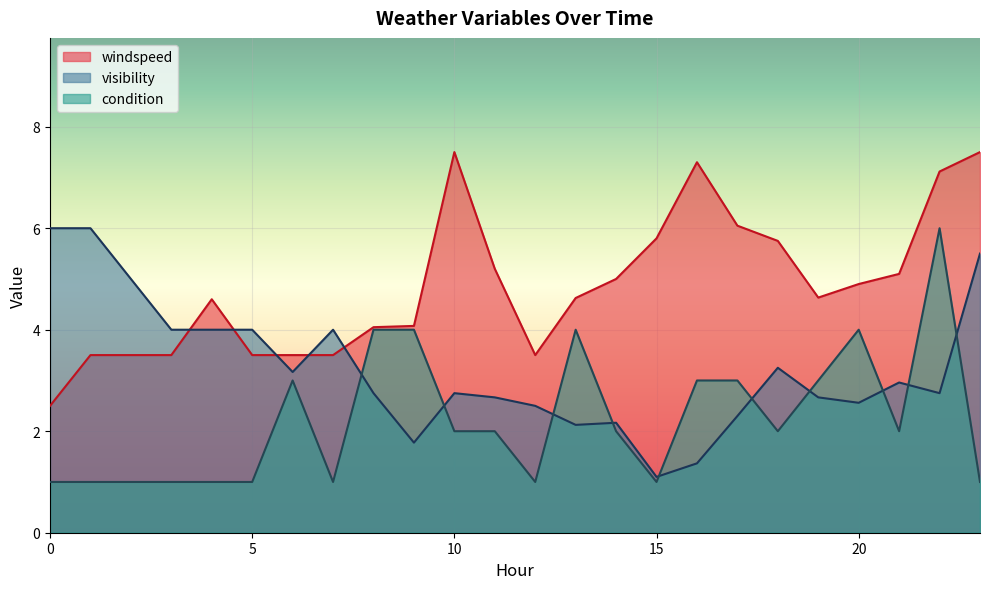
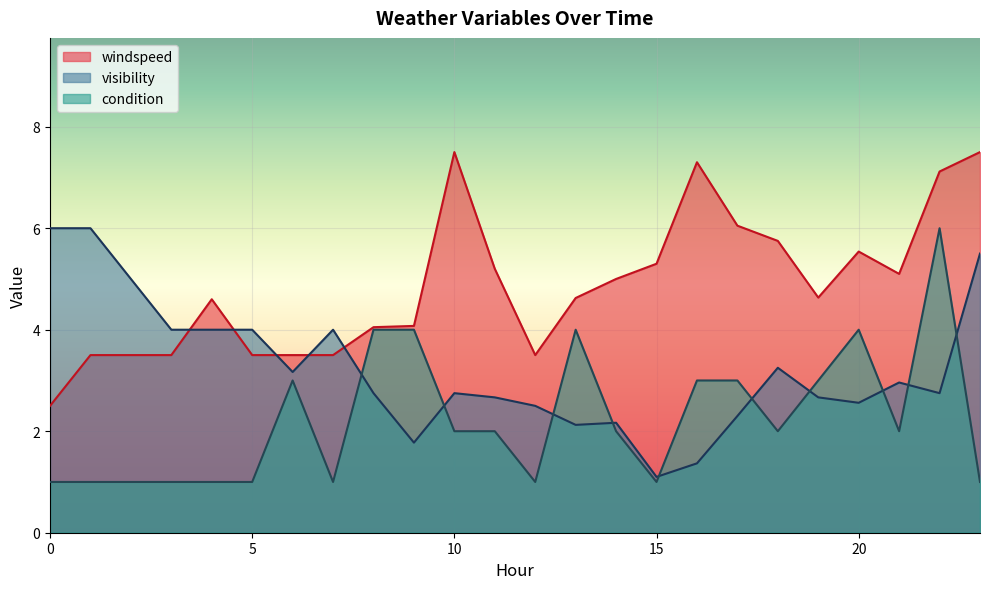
  {
    "windspeed": {
      "0": 2.5,
      "5": 3.5,
      "10": 7.5,
-     "15": 5.8,
-     "20": 4.9
+     "15": 5.3,
+     "20": 5.5
    }
  }
